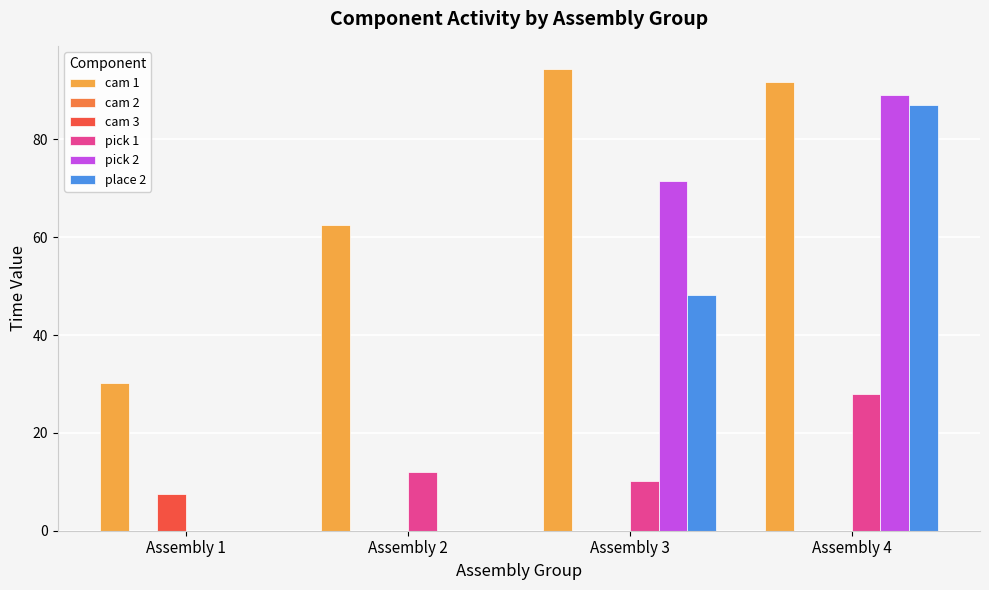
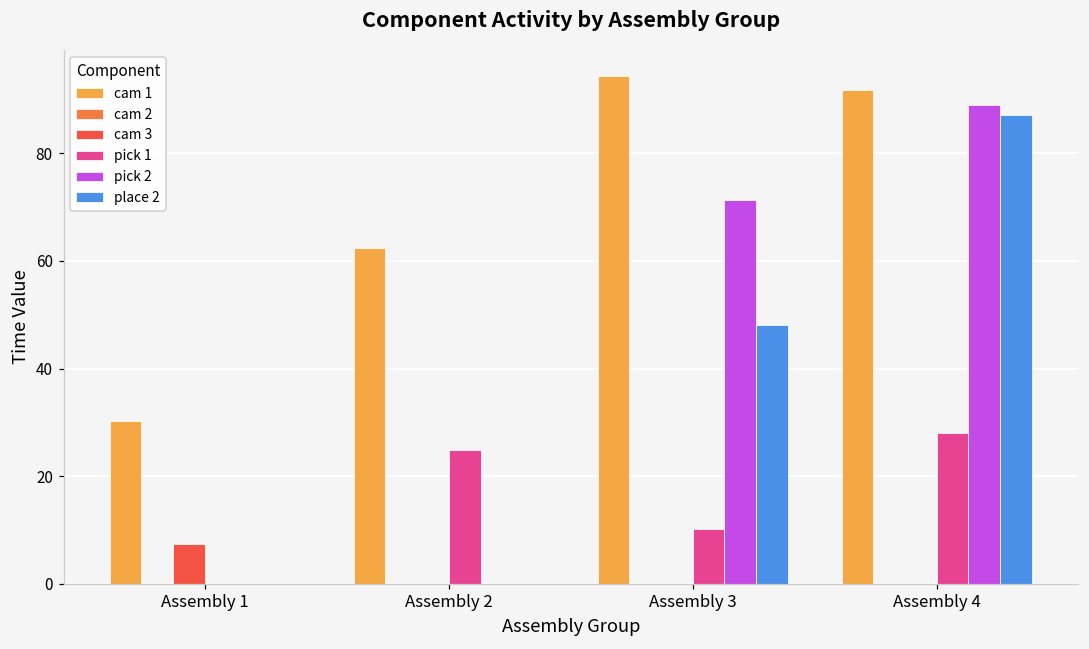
  {
    "pick 1": {
      "Assembly 1": 0,
-     "Assembly 2": 12,
+     "Assembly 2": 25,
      "Assembly 3": 10,
      "Assembly 4": 28
    },
    "pick 2": {
      "Assembly 1": 0,
      "Assembly 2": 0,
      "Assembly 3": 71,
      "Assembly 4": 89
    },
    "place 2": {
      "Assembly 1": 0,
      "Assembly 2": 0,
      "Assembly 3": 48,
      "Assembly 4": 87
    }
  }
